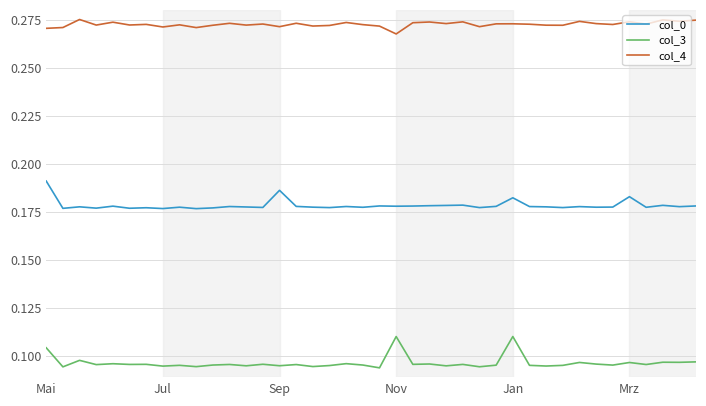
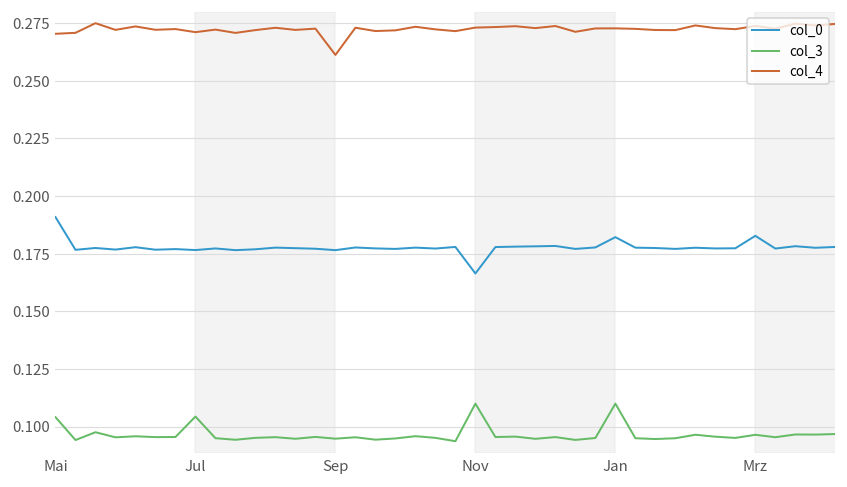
  {
    "col_0": {
      "Mai": 0.191,
      "Jul": 0.177,
-     "Sep": 0.186,
-     "Nov": 0.178,
+     "Sep": 0.177,
+     "Nov": 0.166,
      "Jan": 0.182,
      "Mrz": 0.183
    },
    "col_3": {
      "Mai": 0.104,
-     "Jul": 0.095,
+     "Jul": 0.104,
      "Sep": 0.095,
      "Nov": 0.110,
      "Jan": 0.110,
      "Mrz": 0.096
    },
    "col_4": {
      "Mai": 0.270,
      "Jul": 0.271,
-     "Sep": 0.271,
-     "Nov": 0.267,
+     "Sep": 0.261,
+     "Nov": 0.273,
      "Jan": 0.273
    }
  }
